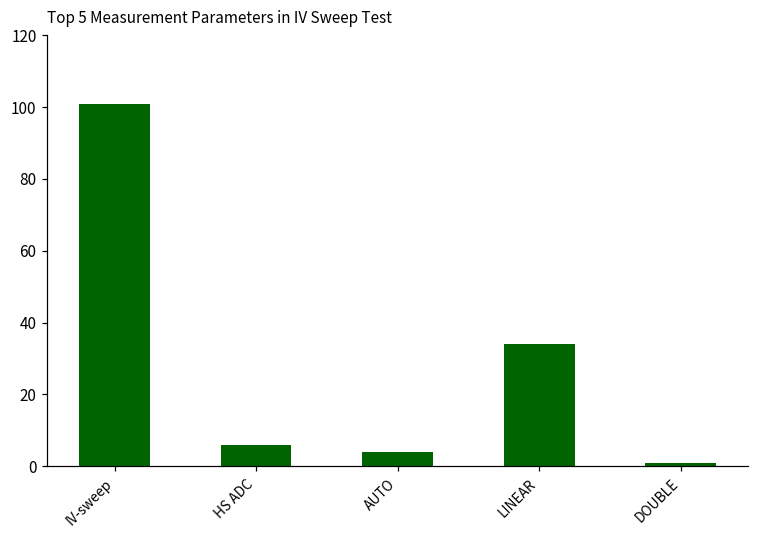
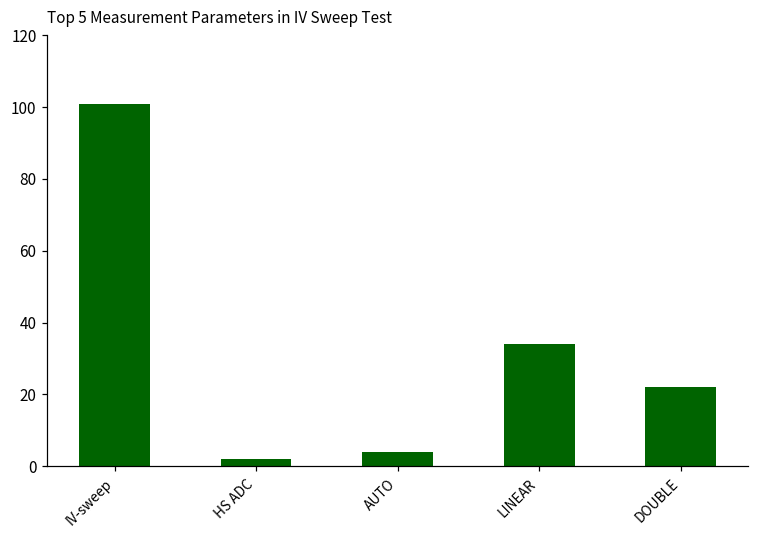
  {
    "IV-sweep": 101,
-   "HS ADC": 6,
+   "HS ADC": 2,
    "AUTO": 4,
    "LINEAR": 34,
-   "DOUBLE": 1
+   "DOUBLE": 22
  }
